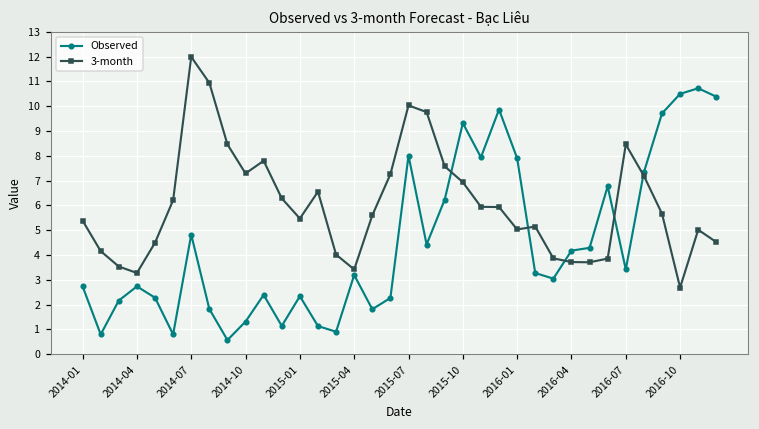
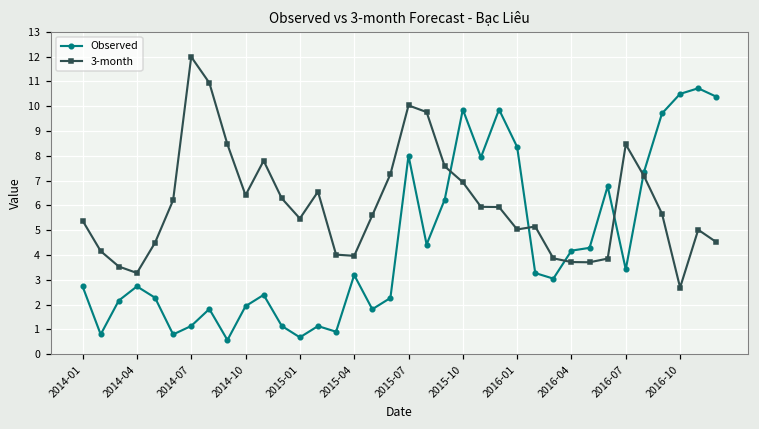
  {
    "Observed": {
      "2014-01": 2.7,
      "2014-04": 2.7,
-     "2014-07": 4.8,
-     "2014-10": 1.3,
-     "2015-01": 2.3,
+     "2014-07": 1.1,
+     "2014-10": 1.9,
+     "2015-01": 0.7,
      "2015-04": 3.2,
      "2015-07": 8.0,
-     "2015-10": 9.3,
-     "2016-01": 7.9,
+     "2015-10": 9.9,
+     "2016-01": 8.4,
      "2016-04": 4.2,
      "2016-07": 3.4,
      "2016-10": 10.5
    },
    "3-month": {
      "2014-01": 5.4,
      "2014-04": 3.3,
      "2014-07": 12.0,
-     "2014-10": 7.3,
+     "2014-10": 6.4,
      "2015-01": 5.5,
-     "2015-04": 3.4,
+     "2015-04": 4.0,
      "2015-07": 10.0,
      "2015-10": 6.9,
      "2016-01": 5.0,
      "2016-04": 3.7,
      "2016-07": 8.5,
      "2016-10": 2.7
    }
  }
